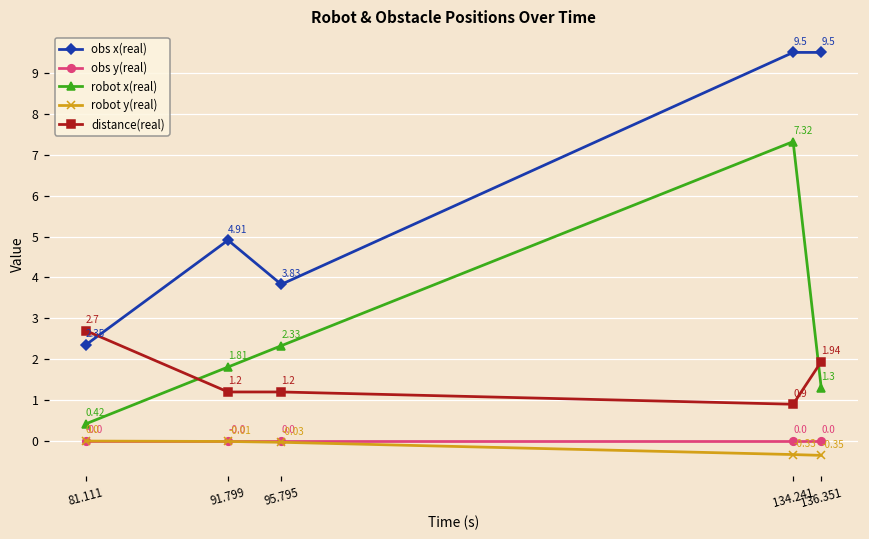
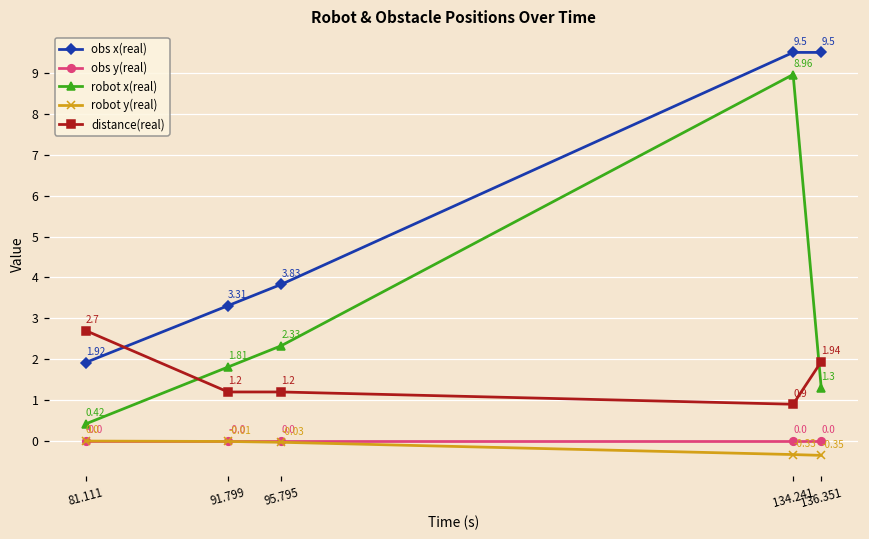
  {
    "obs x(real)": {
-     "81.111": 2.35,
-     "91.799": 4.91,
+     "81.111": 1.92,
+     "91.799": 3.31,
      "95.795": 3.83,
      "134.241": 9.5,
      "136.351": 9.5
    },
    "obs y(real)": {
      "134.241": 0.0,
      "136.351": 0.0
    },
    "robot x(real)": {
      "81.111": 0.42,
      "91.799": 1.81,
      "95.795": 2.33,
-     "134.241": 7.32,
+     "134.241": 8.96,
      "136.351": 1.3
    },
    "distance(real)": {
      "81.111": 2.7,
      "91.799": 1.2,
      "95.795": 1.2,
      "134.241": 0.9,
      "136.351": 1.94
    }
  }
